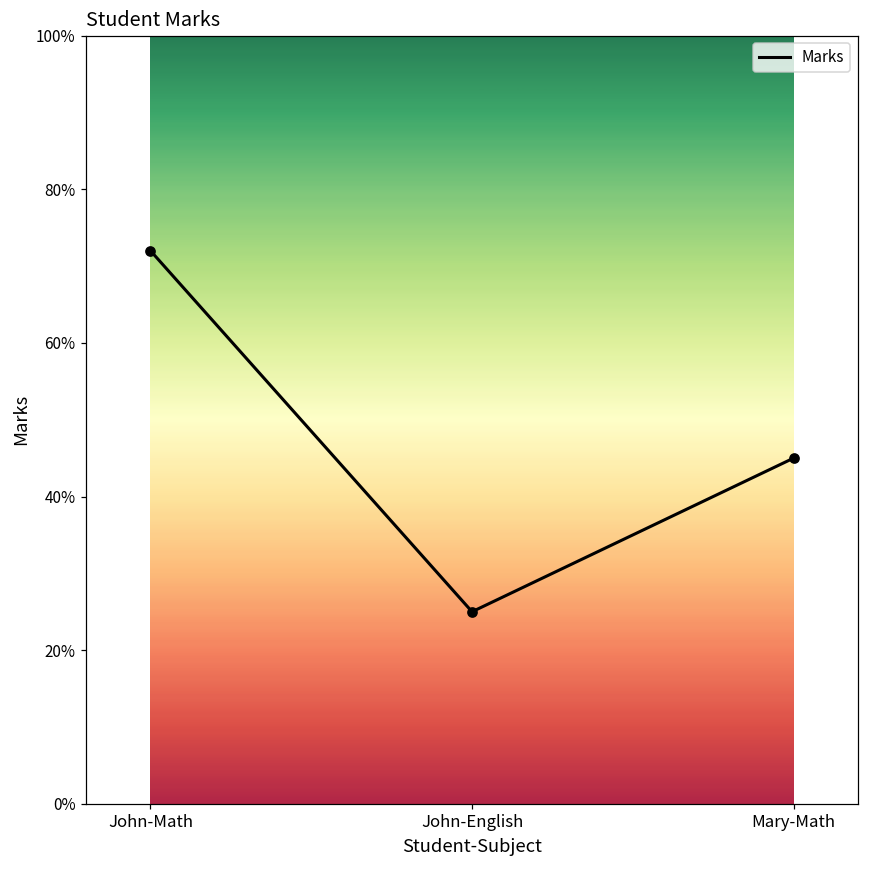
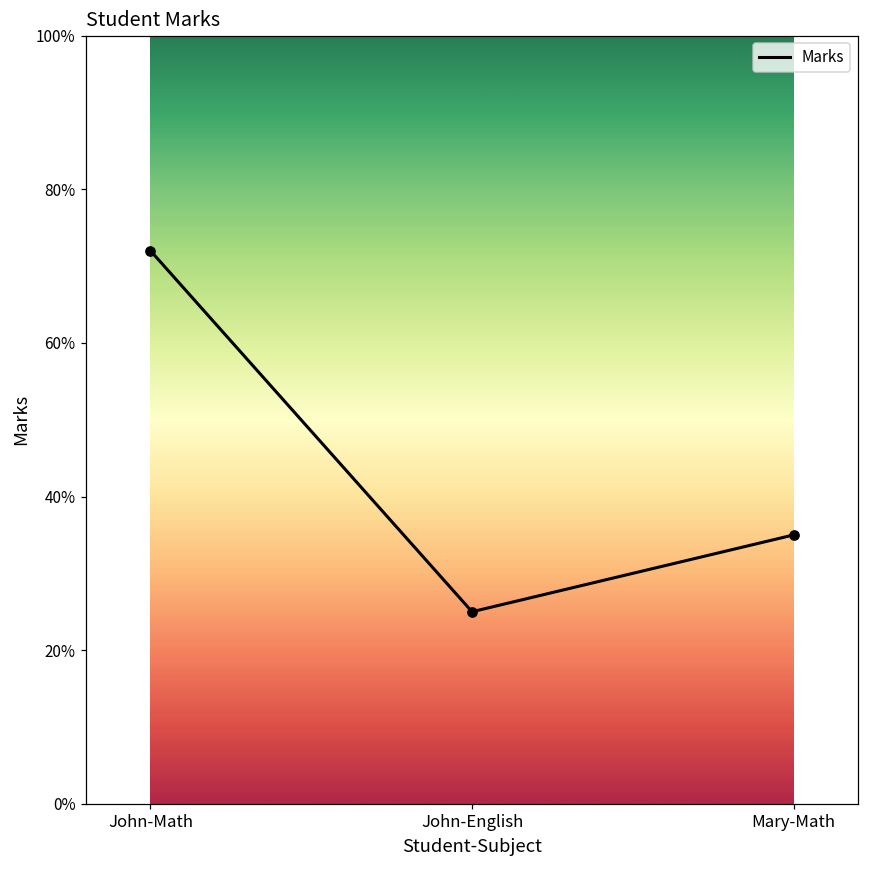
  {
    "John-Math": "72%",
    "John-English": "25%",
-   "Mary-Math": "45%"
+   "Mary-Math": "35%"
  }
